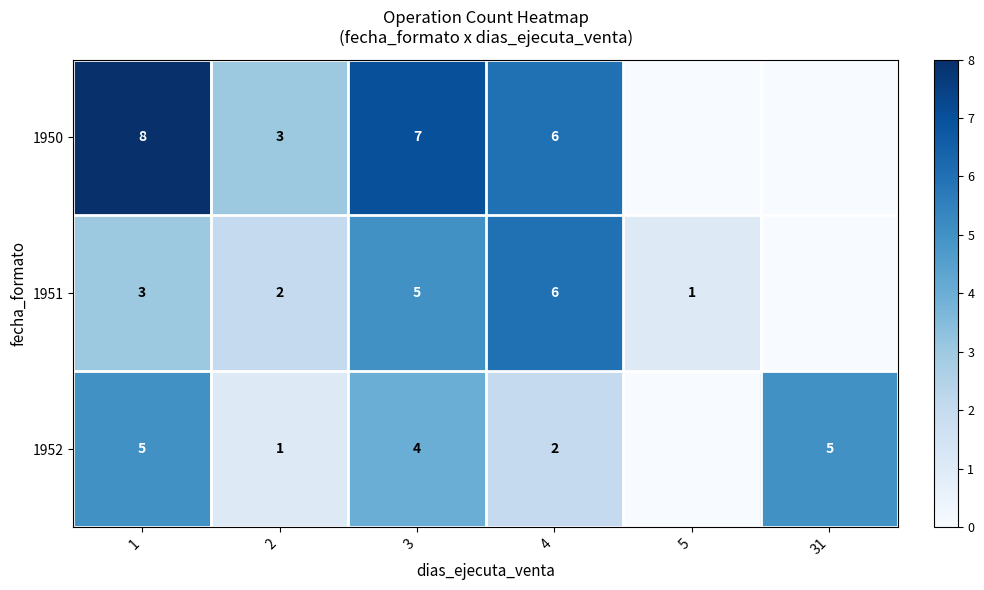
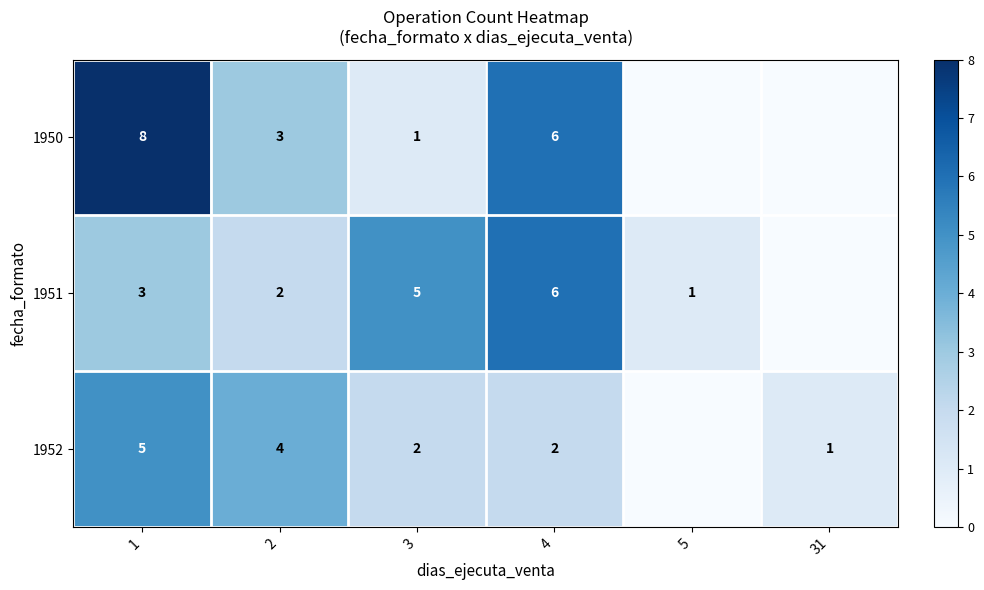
  {
    "1950": {
      "1": 8,
      "2": 3,
-     "3": 7,
+     "3": 1,
      "4": 6
    },
    "1951": {
      "1": 3,
      "2": 2,
      "3": 5,
      "4": 6,
      "5": 1
    },
    "1952": {
      "1": 5,
-     "2": 1,
-     "3": 4,
+     "2": 4,
+     "3": 2,
      "4": 2,
-     "31": 5
+     "31": 1
    }
  }
